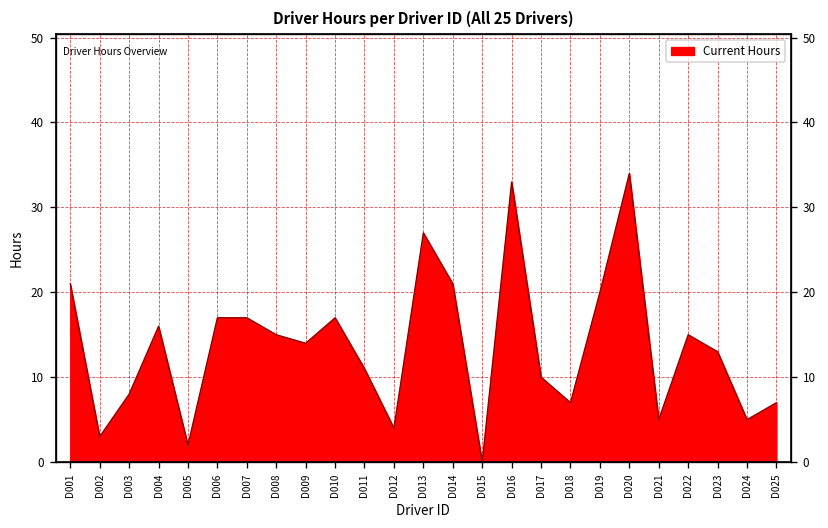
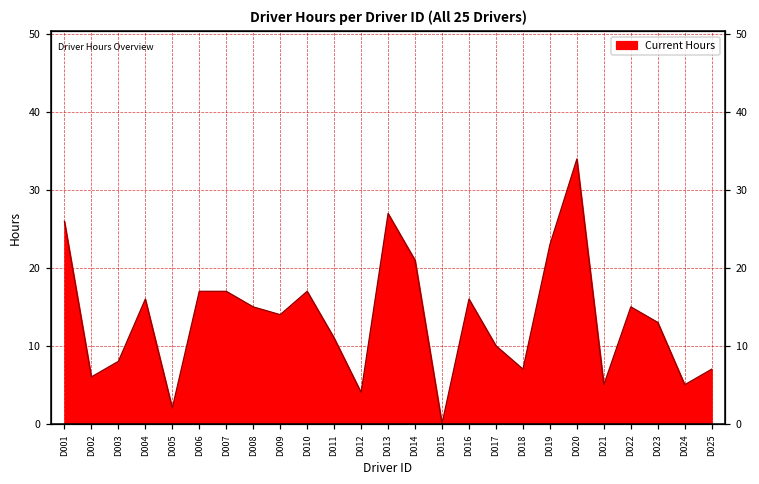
  {
-   "D001": 21,
-   "D002": 3,
+   "D001": 26,
+   "D002": 6,
    "D003": 8,
    "D004": 16,
    "D005": 2,
    "D006": 17,
    "D007": 17,
    "D008": 15,
    "D009": 14,
    "D010": 17,
    "D011": 11,
    "D012": 4,
    "D013": 27,
    "D014": 21,
    "D015": 0,
-   "D016": 33,
+   "D016": 16,
    "D017": 10,
    "D018": 7,
-   "D019": 20,
+   "D019": 23,
    "D020": 34,
    "D021": 5,
    "D022": 15,
    "D023": 13,
    "D024": 5,
    "D025": 7
  }
